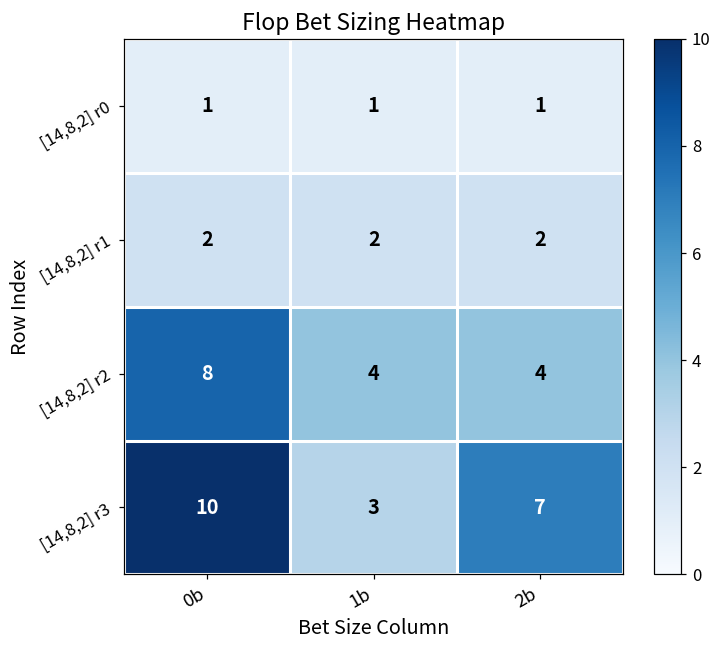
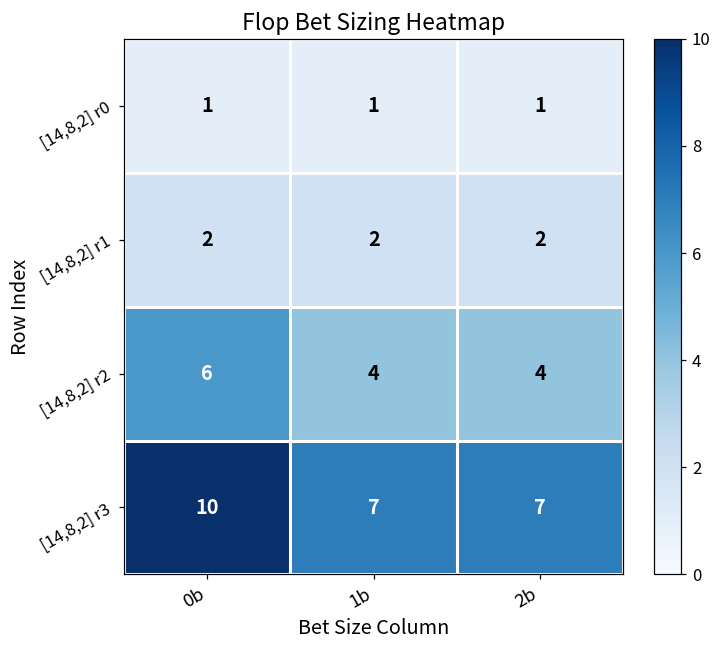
  {
    "[14,8,2] r0": {
      "0b": 1,
      "1b": 1,
      "2b": 1
    },
    "[14,8,2] r1": {
      "0b": 2,
      "1b": 2,
      "2b": 2
    },
    "[14,8,2] r2": {
-     "0b": 8,
+     "0b": 6,
      "1b": 4,
      "2b": 4
    },
    "[14,8,2] r3": {
      "0b": 10,
-     "1b": 3,
+     "1b": 7,
      "2b": 7
    }
  }
